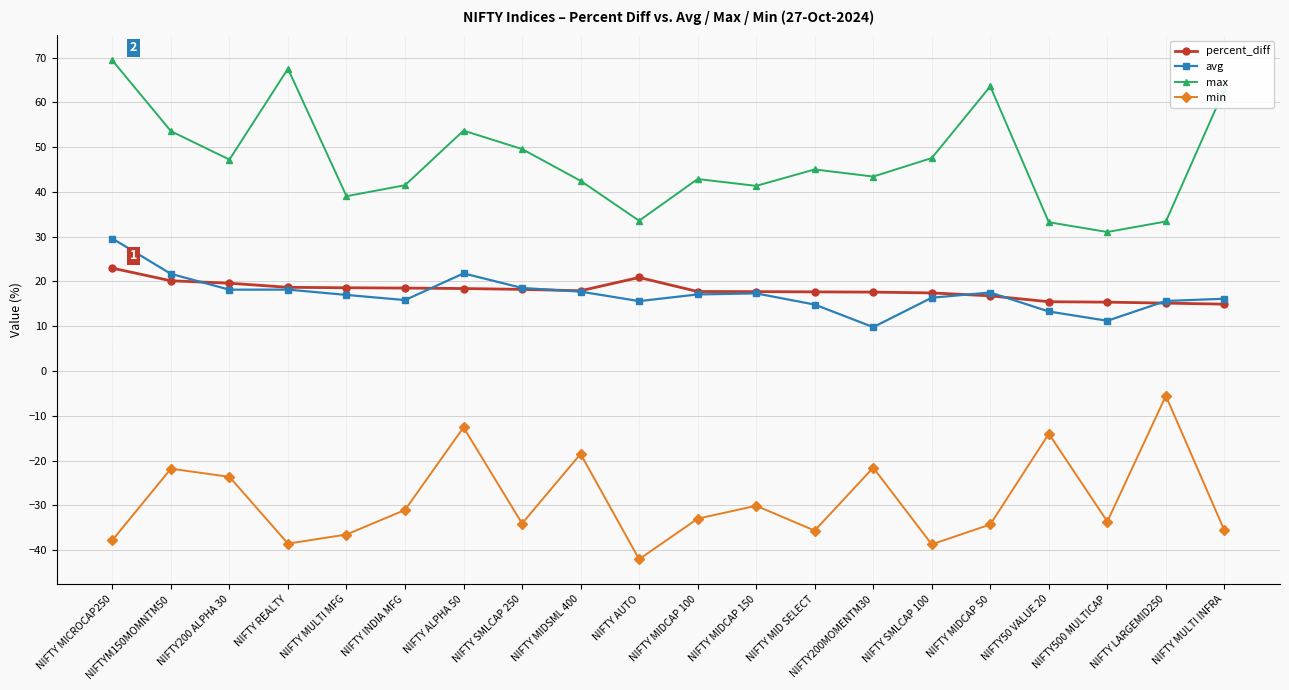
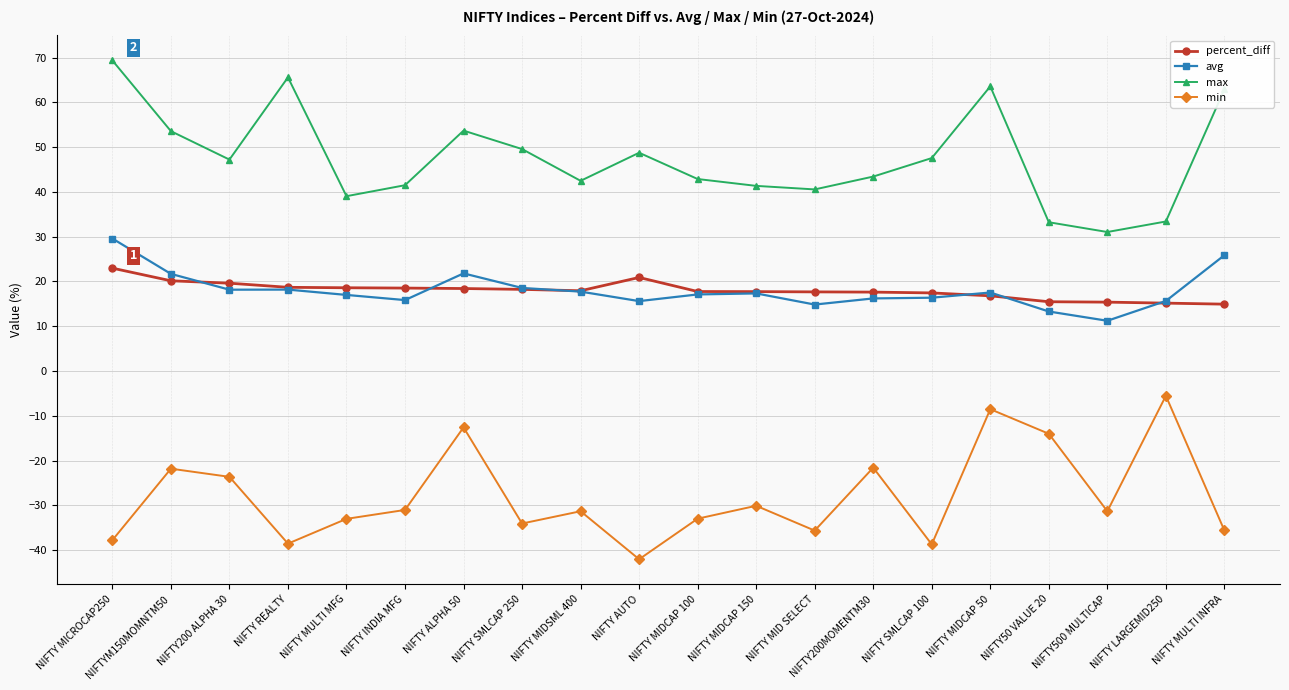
  {
    "percent_diff": {
      "NIFTYM150MOMNTM50": 20,
      "NIFTY200 ALPHA 30": 20,
      "NIFTY MULTI MFG": 19,
      "NIFTY INDIA MFG": 19,
      "NIFTY ALPHA 50": 18,
      "NIFTY AUTO": 21,
      "NIFTY MIDCAP 100": 18,
      "NIFTY MID SELECT": 18,
      "NIFTY200MOMENTM30": 18,
      "NIFTY SMLCAP 100": 17,
      "NIFTY MIDCAP 50": 17,
      "NIFTY50 VALUE 20": 15,
      "NIFTY500 MULTICAP": 15,
      "NIFTY MULTI INFRA": 15
    },
    "avg": {
      "NIFTY MICROCAP250": 30,
      "NIFTYM150MOMNTM50": 22,
      "NIFTY200 ALPHA 30": 18,
      "NIFTY MULTI MFG": 17,
      "NIFTY INDIA MFG": 16,
      "NIFTY ALPHA 50": 22,
      "NIFTY AUTO": 16,
      "NIFTY MIDCAP 100": 17,
      "NIFTY MID SELECT": 15,
-     "NIFTY200MOMENTM30": 10,
+     "NIFTY200MOMENTM30": 16,
      "NIFTY SMLCAP 100": 16,
      "NIFTY MIDCAP 50": 18,
      "NIFTY50 VALUE 20": 13,
      "NIFTY500 MULTICAP": 11,
-     "NIFTY MULTI INFRA": 16
+     "NIFTY MULTI INFRA": 26
    },
    "max": {
      "NIFTYM150MOMNTM50": 54,
      "NIFTY200 ALPHA 30": 47,
-     "NIFTY REALTY": 68,
+     "NIFTY REALTY": 66,
      "NIFTY MULTI MFG": 39,
      "NIFTY INDIA MFG": 42,
      "NIFTY ALPHA 50": 54,
      "NIFTY SMLCAP 250": 50,
      "NIFTY MIDSML 400": 42,
-     "NIFTY AUTO": 34,
+     "NIFTY AUTO": 49,
      "NIFTY MIDCAP 100": 43,
      "NIFTY MIDCAP 150": 41,
-     "NIFTY MID SELECT": 45,
+     "NIFTY MID SELECT": 41,
      "NIFTY200MOMENTM30": 43,
      "NIFTY SMLCAP 100": 48,
      "NIFTY MIDCAP 50": 64,
      "NIFTY50 VALUE 20": 33,
      "NIFTY500 MULTICAP": 31,
      "NIFTY LARGEMID250": 33
    },
    "min": {
      "NIFTY MICROCAP250": -38,
      "NIFTYM150MOMNTM50": -22,
      "NIFTY200 ALPHA 30": -24,
      "NIFTY REALTY": -39,
-     "NIFTY MULTI MFG": -37,
+     "NIFTY MULTI MFG": -33,
      "NIFTY INDIA MFG": -31,
      "NIFTY ALPHA 50": -13,
      "NIFTY SMLCAP 250": -34,
-     "NIFTY MIDSML 400": -19,
+     "NIFTY MIDSML 400": -31,
      "NIFTY AUTO": -42,
      "NIFTY MIDCAP 100": -33,
      "NIFTY MIDCAP 150": -30,
      "NIFTY MID SELECT": -36,
      "NIFTY200MOMENTM30": -22,
      "NIFTY SMLCAP 100": -39,
-     "NIFTY MIDCAP 50": -34,
+     "NIFTY MIDCAP 50": -9,
      "NIFTY50 VALUE 20": -14,
-     "NIFTY500 MULTICAP": -34,
+     "NIFTY500 MULTICAP": -31,
      "NIFTY LARGEMID250": -6,
      "NIFTY MULTI INFRA": -36
    }
  }
